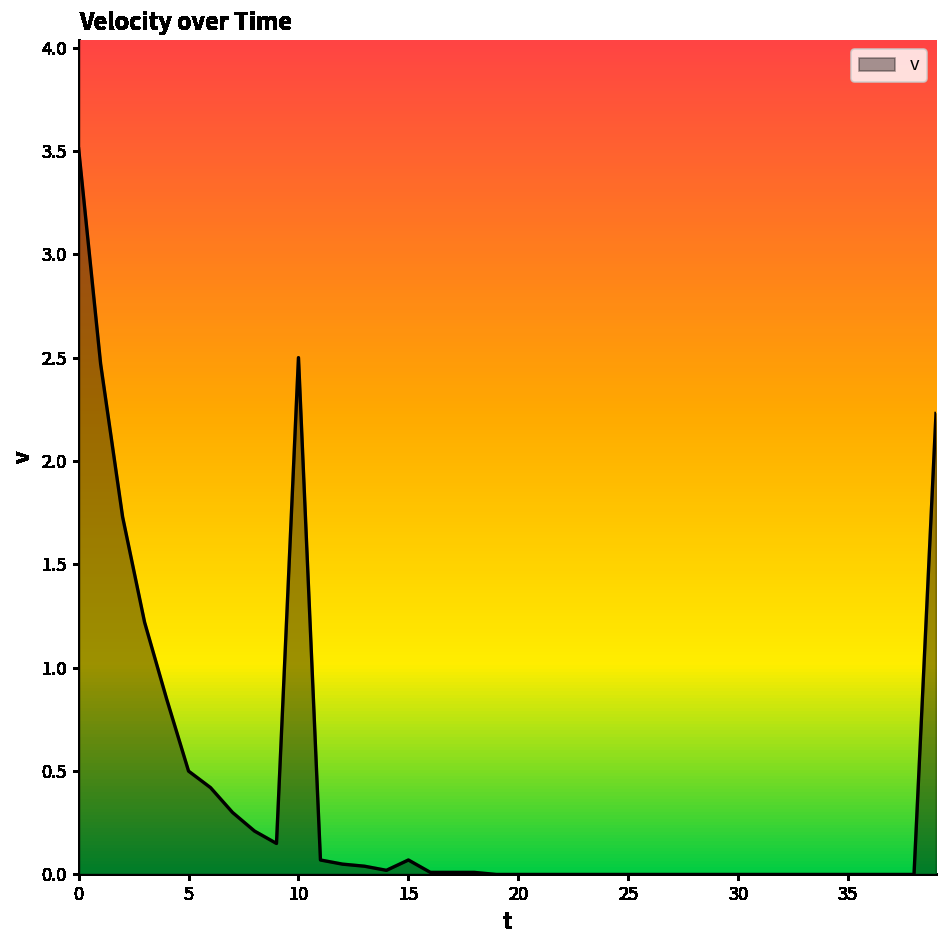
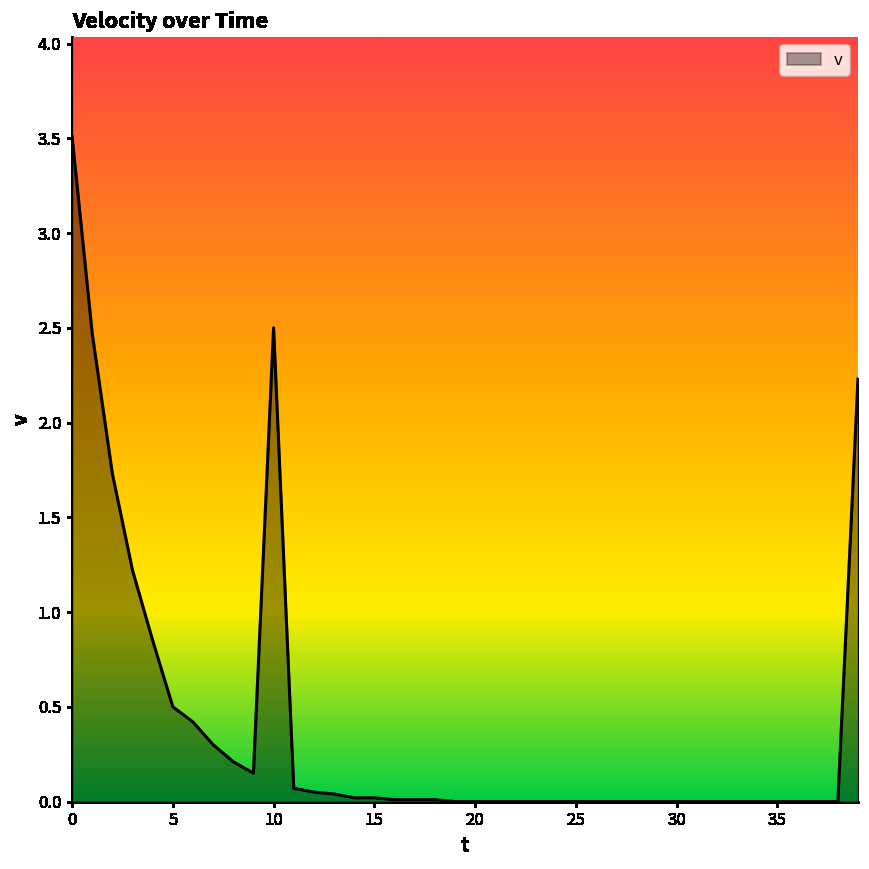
  {
    "0": 3.51,
    "5": 0.50,
    "10": 2.50,
-   "15": 0.07,
+   "15": 0.02,
    "20": 0.00,
    "25": 0.00,
    "30": 0.00,
    "35": 0.00
  }
